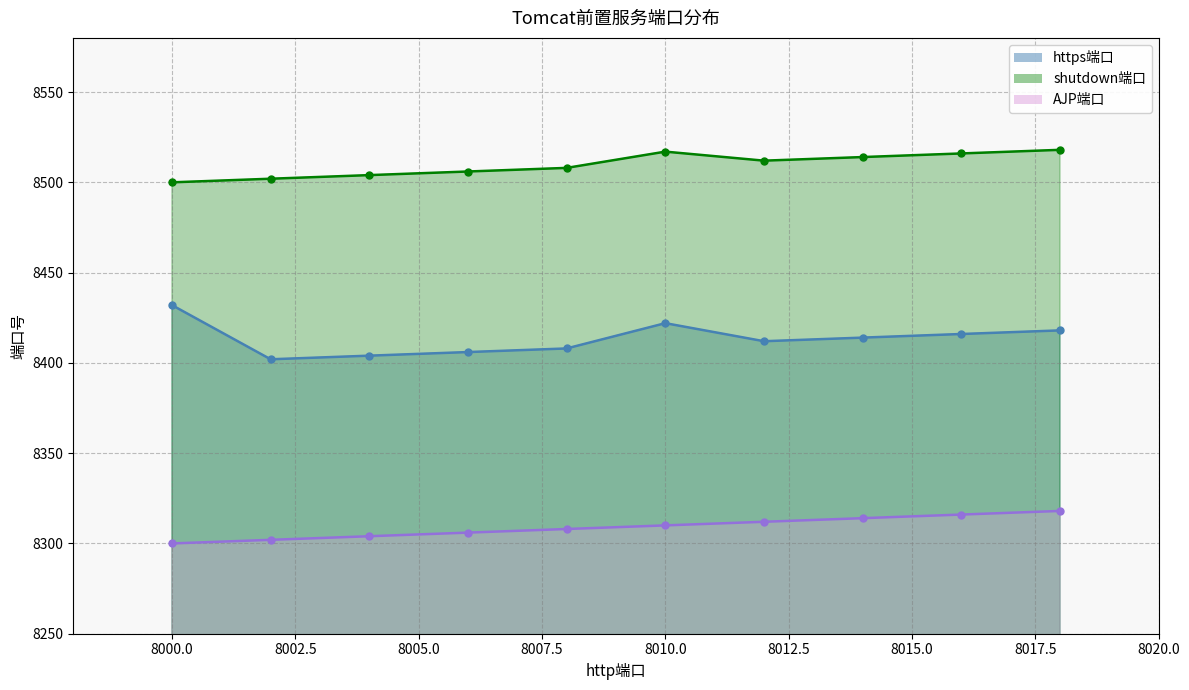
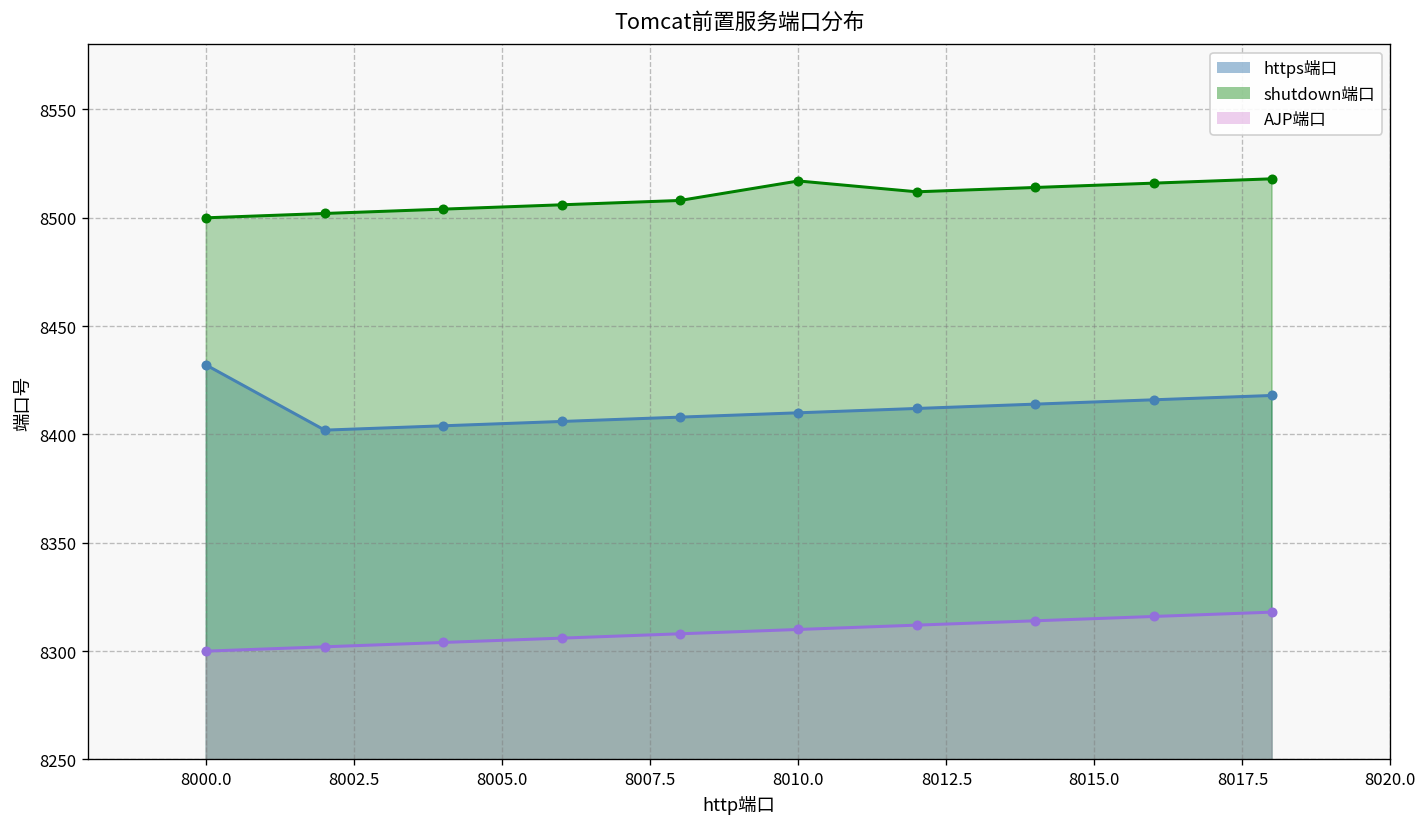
  {
    "https端口": {
      "8000.0": 8432,
-     "8010.0": 8422
+     "8010.0": 8410
    },
    "shutdown端口": {
      "8000.0": 8500,
      "8010.0": 8517
    },
    "AJP端口": {
      "8000.0": 8300,
      "8010.0": 8310
    }
  }
